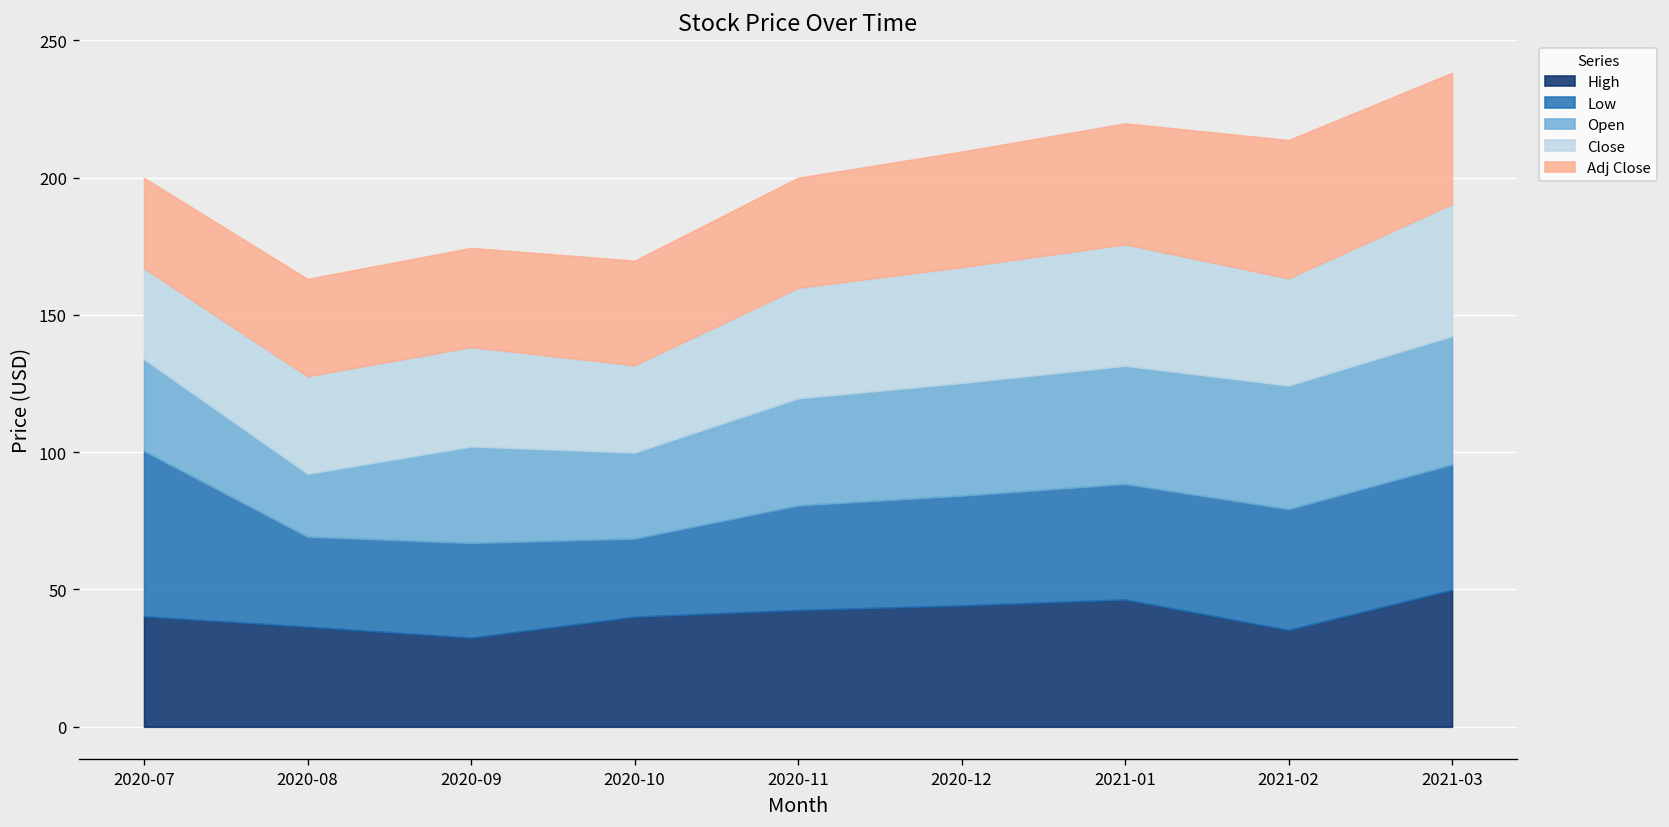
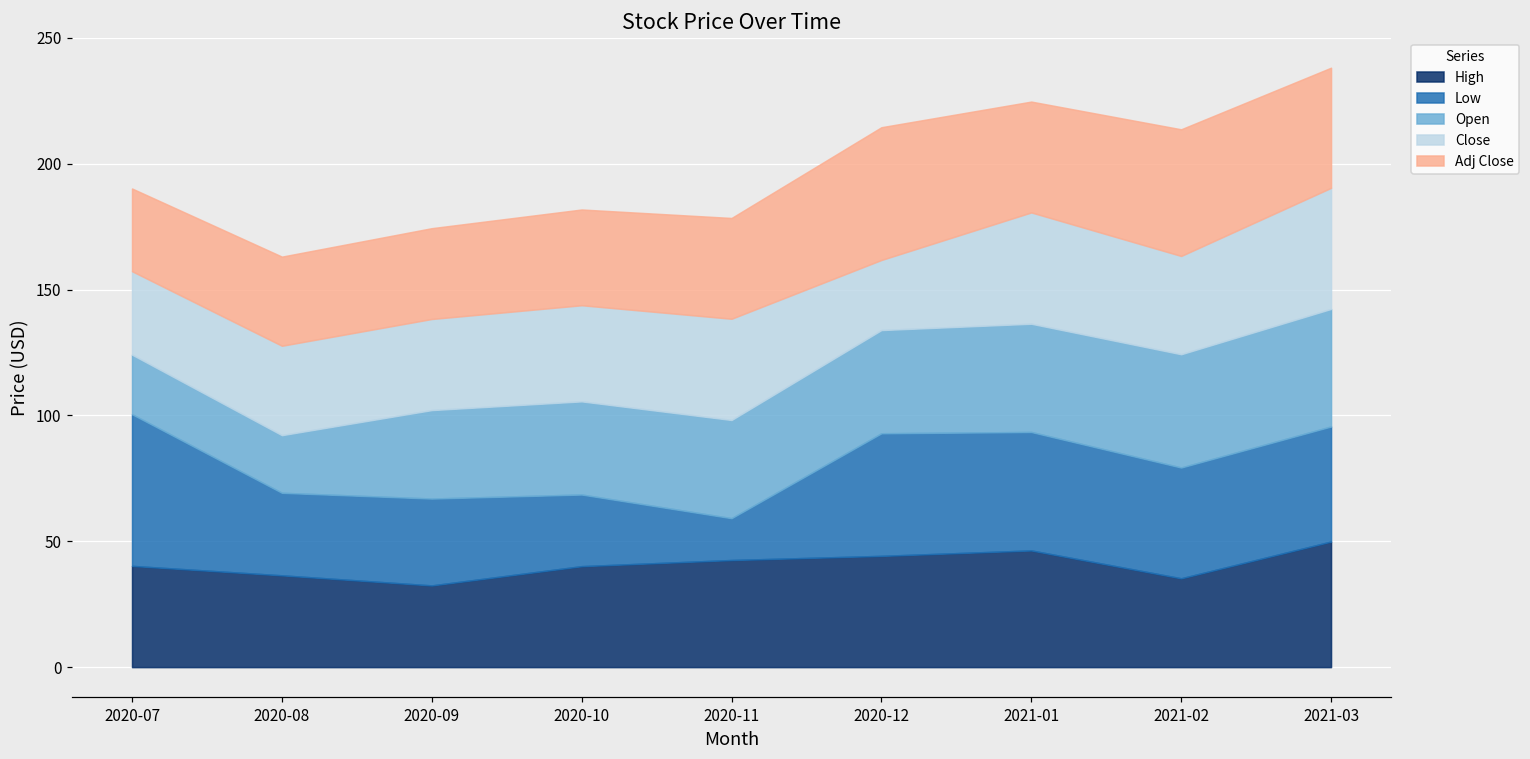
  {
    "High": {
      "2020-07": 40,
      "2020-08": 36,
      "2020-09": 32,
      "2020-10": 40,
      "2020-11": 43,
      "2020-12": 44,
      "2021-01": 46,
      "2021-02": 35,
      "2021-03": 50
    },
    "Low": {
      "2020-07": 60,
      "2020-08": 33,
      "2020-09": 35,
      "2020-10": 28,
-     "2020-11": 38,
-     "2020-12": 40,
-     "2021-01": 42,
+     "2020-11": 17,
+     "2020-12": 49,
+     "2021-01": 47,
      "2021-02": 44,
      "2021-03": 46
    },
    "Open": {
-     "2020-07": 33,
+     "2020-07": 24,
      "2020-08": 23,
      "2020-09": 35,
-     "2020-10": 31,
+     "2020-10": 37,
      "2020-11": 39,
      "2020-12": 41,
      "2021-01": 43,
      "2021-02": 45,
      "2021-03": 47
    },
    "Close": {
      "2020-07": 33,
      "2020-08": 36,
      "2020-09": 36,
-     "2020-10": 32,
+     "2020-10": 38,
      "2020-11": 40,
-     "2020-12": 42,
+     "2020-12": 28,
      "2021-01": 44,
      "2021-02": 39,
      "2021-03": 48
    },
    "Adj Close": {
      "2020-07": 33,
      "2020-08": 35,
      "2020-09": 36,
      "2020-10": 38,
      "2020-11": 40,
-     "2020-12": 42,
+     "2020-12": 53,
      "2021-01": 44,
      "2021-02": 50,
      "2021-03": 48
    }
  }
